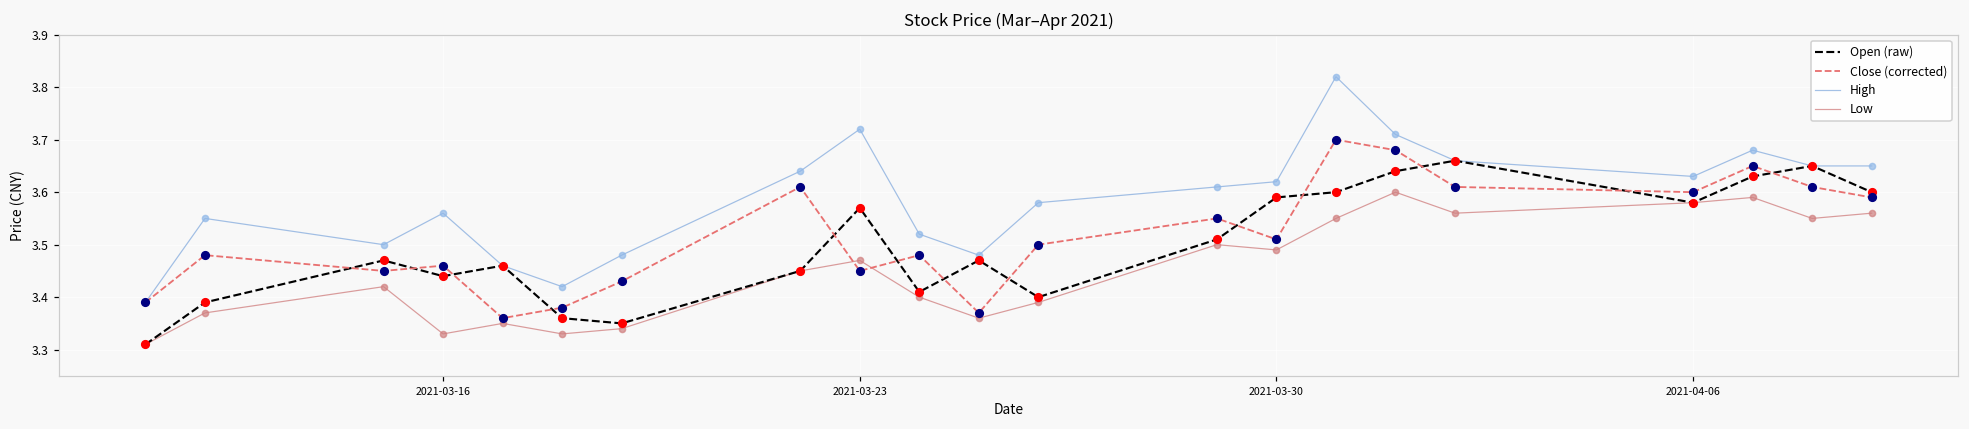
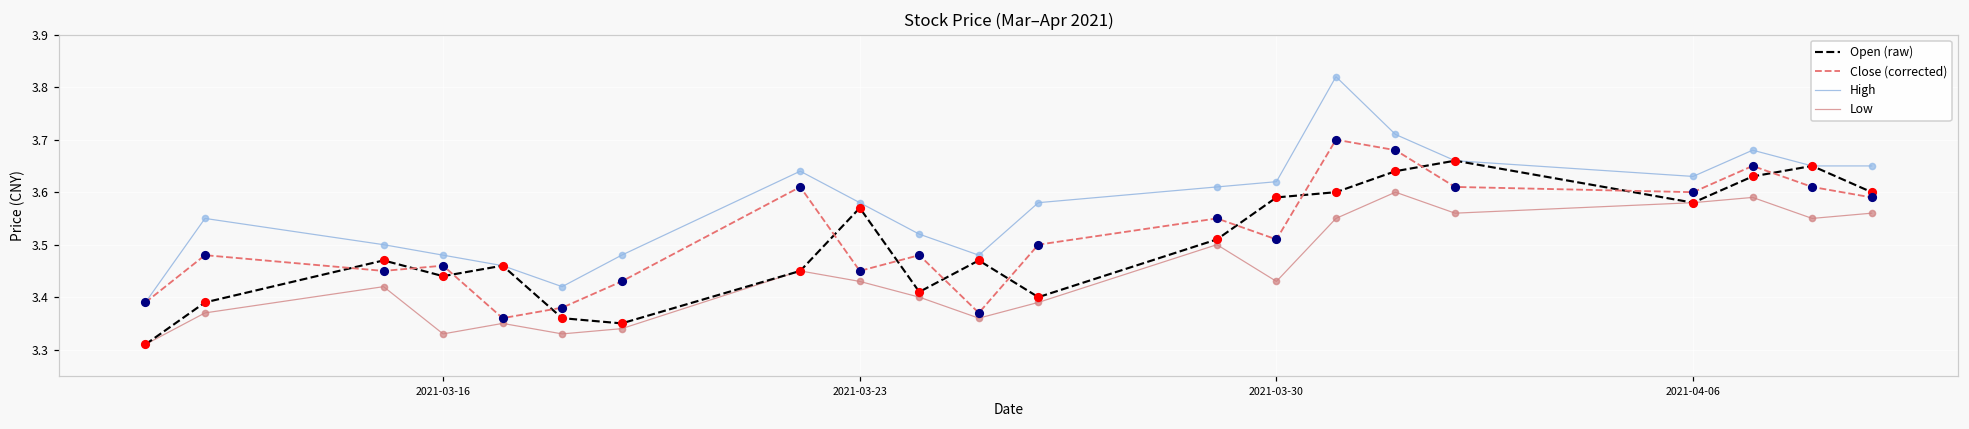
  {
    "Open (raw)": {
      "2021-03-16": 3.44,
      "2021-03-23": 3.57,
      "2021-03-30": 3.59
    },
    "Close (corrected)": {
      "2021-03-16": 3.46,
      "2021-03-23": 3.45,
      "2021-03-30": 3.51,
      "2021-04-06": 3.60
    },
    "High": {
-     "2021-03-16": 3.56,
-     "2021-03-23": 3.72,
+     "2021-03-16": 3.48,
+     "2021-03-23": 3.58,
      "2021-03-30": 3.62,
      "2021-04-06": 3.63
    },
    "Low": {
      "2021-03-16": 3.33,
-     "2021-03-23": 3.47,
-     "2021-03-30": 3.49
+     "2021-03-23": 3.43,
+     "2021-03-30": 3.43
    }
  }
